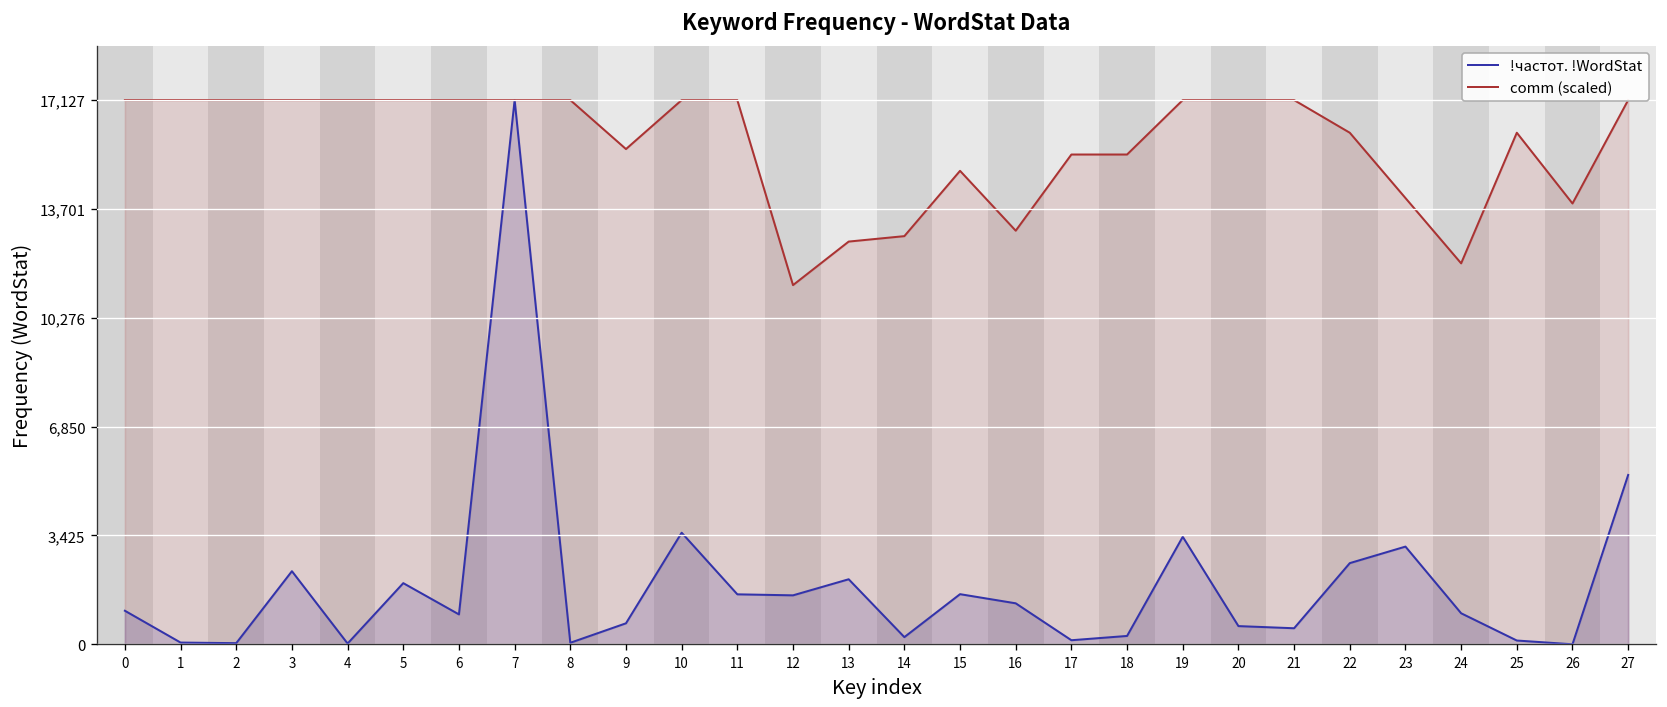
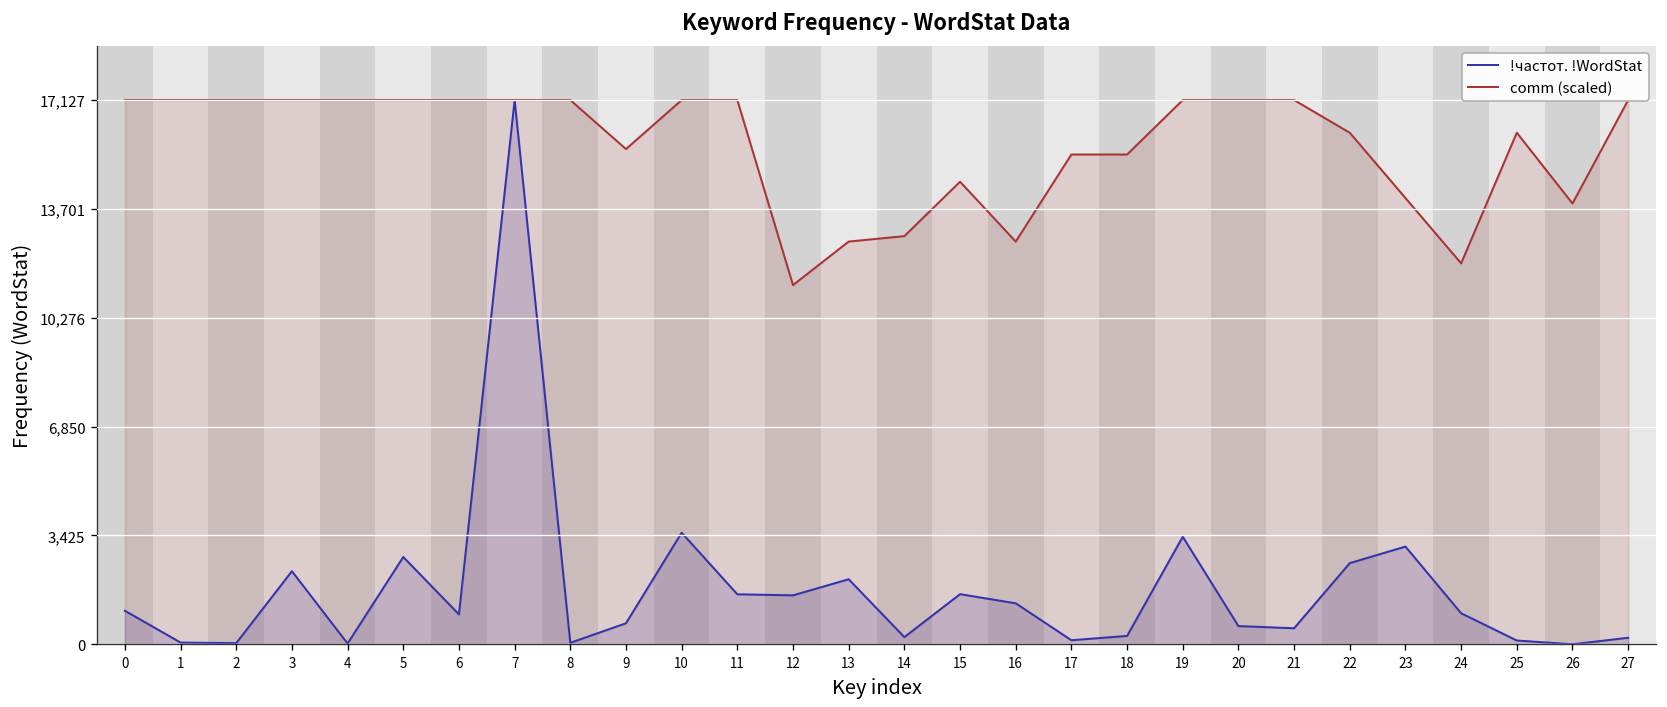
  {
    "!частот. !WordStat": {
      "0": "1,100",
      "1": "100",
      "2": "0",
      "3": "2,300",
      "4": "0",
-     "5": "1,900",
+     "5": "2,700",
      "6": "900",
      "8": "0",
      "9": "700",
      "10": "3,500",
      "11": "1,600",
      "12": "1,500",
      "13": "2,000",
      "14": "200",
      "15": "1,600",
      "16": "1,300",
      "17": "100",
      "18": "300",
      "19": "3,400",
      "20": "600",
      "21": "500",
      "22": "2,600",
      "23": "3,100",
      "24": "1,000",
      "25": "100",
      "26": "0",
-     "27": "5,300"
+     "27": "200"
    },
    "comm (scaled)": {
      "0": "17,100",
      "1": "17,100",
      "2": "17,100",
      "3": "17,100",
      "4": "17,100",
      "5": "17,100",
      "6": "17,100",
      "8": "17,100",
      "9": "15,600",
      "10": "17,100",
      "11": "17,100",
      "12": "11,300",
      "13": "12,700",
      "14": "12,800",
-     "15": "14,900",
-     "16": "13,000",
+     "15": "14,600",
+     "16": "12,700",
      "17": "15,400",
      "18": "15,400",
      "19": "17,100",
      "20": "17,100",
      "21": "17,100",
      "22": "16,100",
      "23": "14,000",
      "24": "12,000",
      "25": "16,100",
      "26": "13,900"
    }
  }
